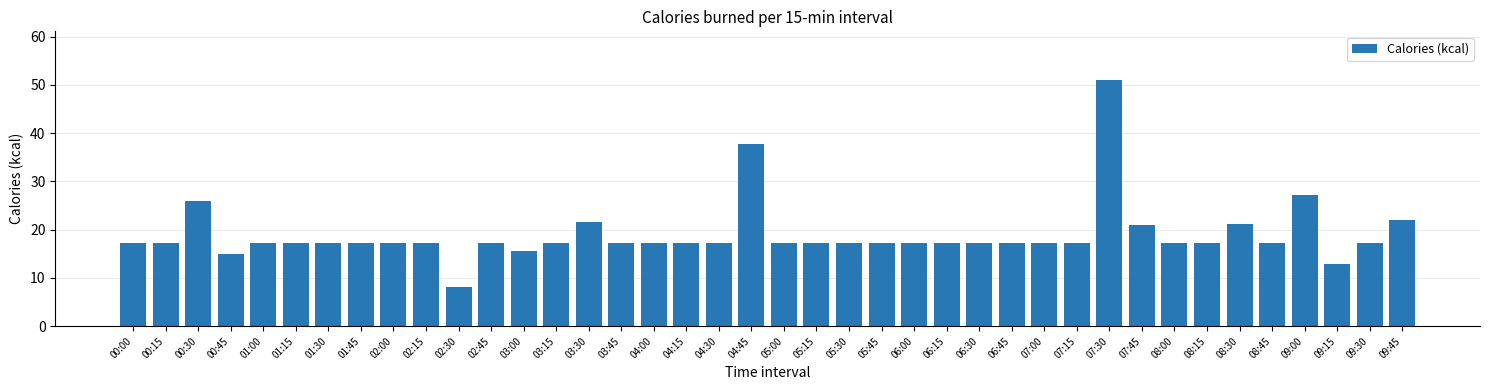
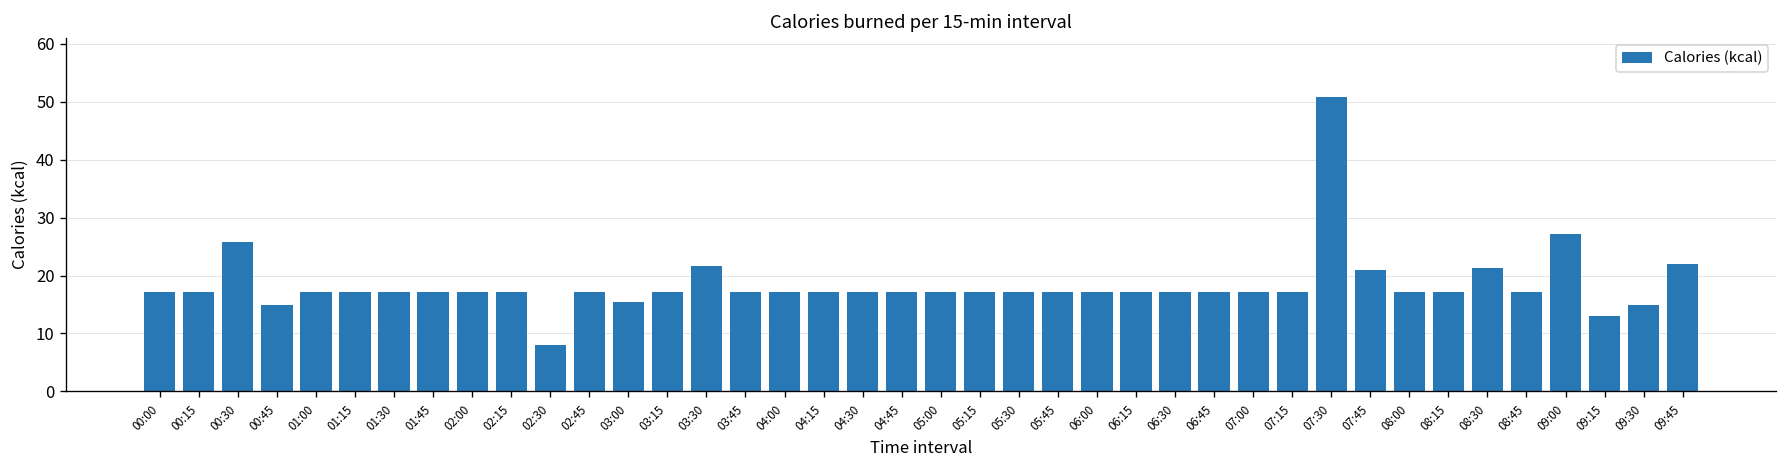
  {
    "00:00": 17,
    "00:15": 17,
    "00:30": 26,
    "00:45": 15,
    "01:00": 17,
    "01:15": 17,
    "01:30": 17,
    "01:45": 17,
    "02:00": 17,
    "02:15": 17,
    "02:30": 8,
    "02:45": 17,
    "03:00": 16,
    "03:15": 17,
    "03:30": 22,
    "03:45": 17,
    "04:00": 17,
    "04:15": 17,
    "04:30": 17,
-   "04:45": 38,
+   "04:45": 17,
    "05:00": 17,
    "05:15": 17,
    "05:30": 17,
    "05:45": 17,
    "06:00": 17,
    "06:15": 17,
    "06:30": 17,
    "06:45": 17,
    "07:00": 17,
    "07:15": 17,
    "07:30": 51,
    "07:45": 21,
    "08:00": 17,
    "08:15": 17,
    "08:30": 21,
    "08:45": 17,
    "09:00": 27,
    "09:15": 13,
-   "09:30": 17,
+   "09:30": 15,
    "09:45": 22
  }
